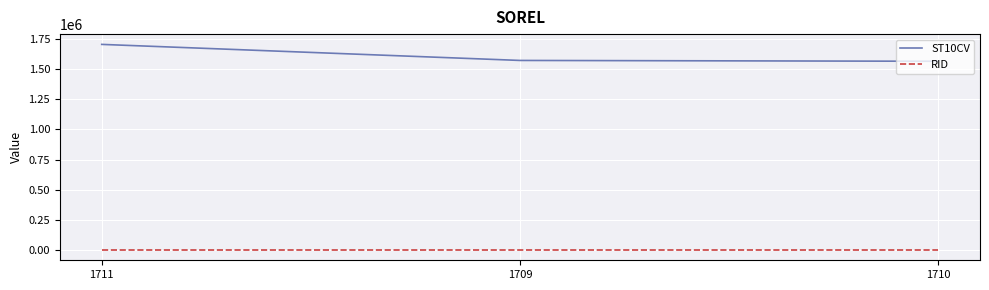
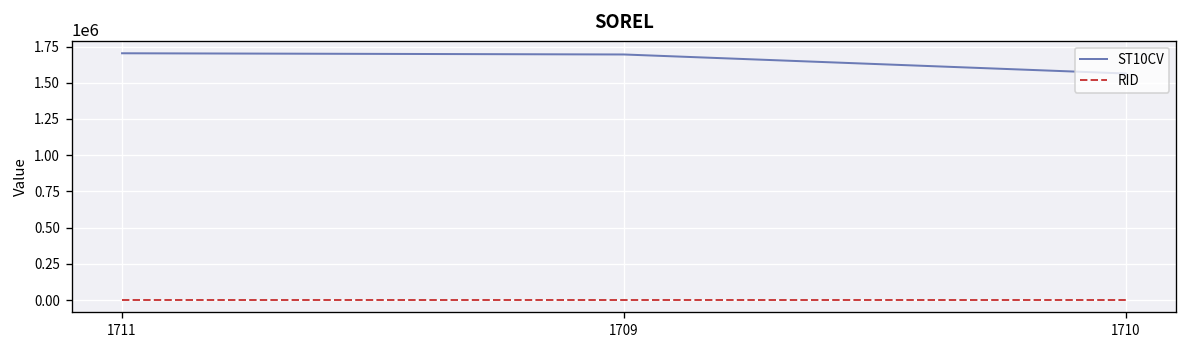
  {
    "ST10CV": {
      "1711": 1700000,
-     "1709": 1570000
+     "1709": 1690000
    },
    "RID": {
      "1711": 0,
      "1709": 0,
      "1710": 0
    }
  }
